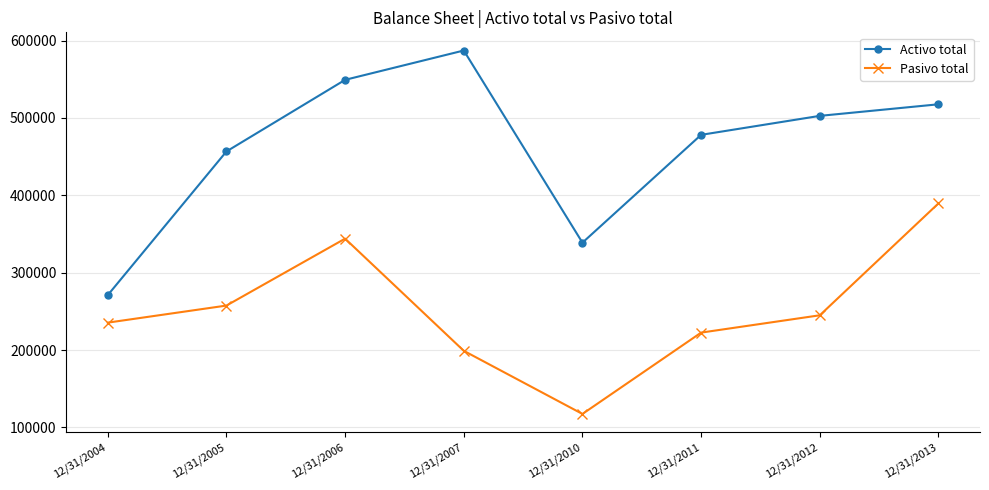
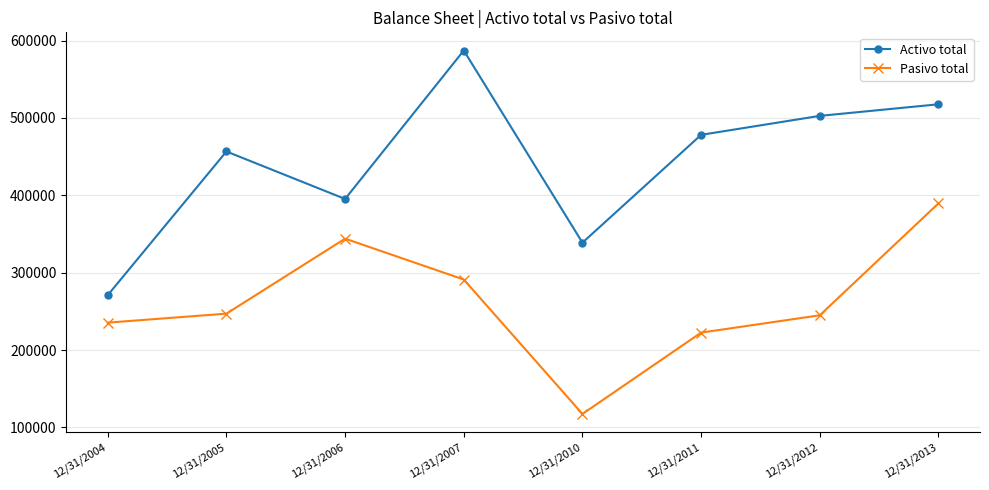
  {
    "Activo total": {
      "12/31/2004": 270000,
      "12/31/2005": 460000,
-     "12/31/2006": 550000,
+     "12/31/2006": 400000,
      "12/31/2007": 590000,
      "12/31/2010": 340000,
      "12/31/2011": 480000,
      "12/31/2012": 500000,
      "12/31/2013": 520000
    },
    "Pasivo total": {
      "12/31/2004": 240000,
-     "12/31/2005": 260000,
+     "12/31/2005": 250000,
      "12/31/2006": 340000,
-     "12/31/2007": 200000,
+     "12/31/2007": 290000,
      "12/31/2010": 120000,
      "12/31/2011": 220000,
      "12/31/2012": 240000,
      "12/31/2013": 390000
    }
  }
